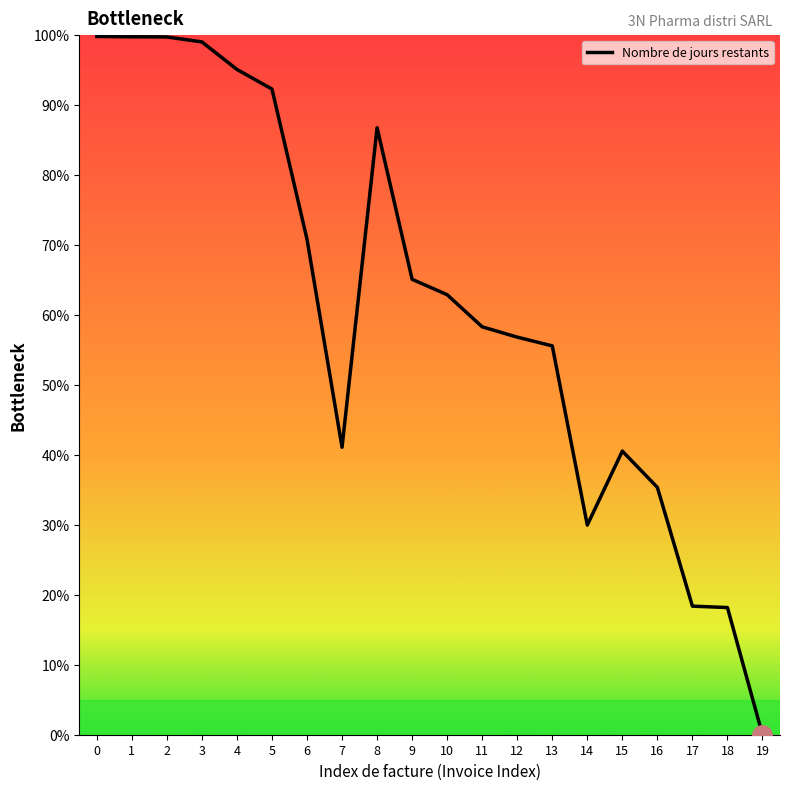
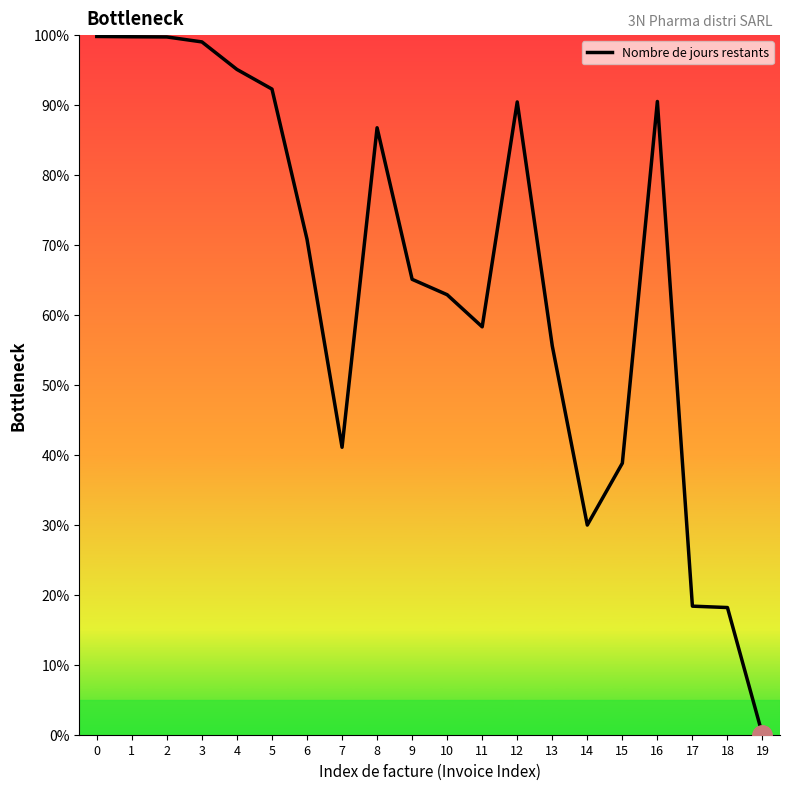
  {
    "Nombre de jours restants": {
      "0": "100%",
      "1": "100%",
      "2": "100%",
      "3": "99%",
      "4": "95%",
      "5": "92%",
      "6": "71%",
      "7": "41%",
      "8": "87%",
      "9": "65%",
      "10": "63%",
      "11": "58%",
-     "12": "57%",
+     "12": "90%",
      "13": "56%",
      "14": "30%",
-     "15": "41%",
-     "16": "35%",
+     "15": "39%",
+     "16": "91%",
      "17": "18%",
      "18": "18%"
    }
  }
